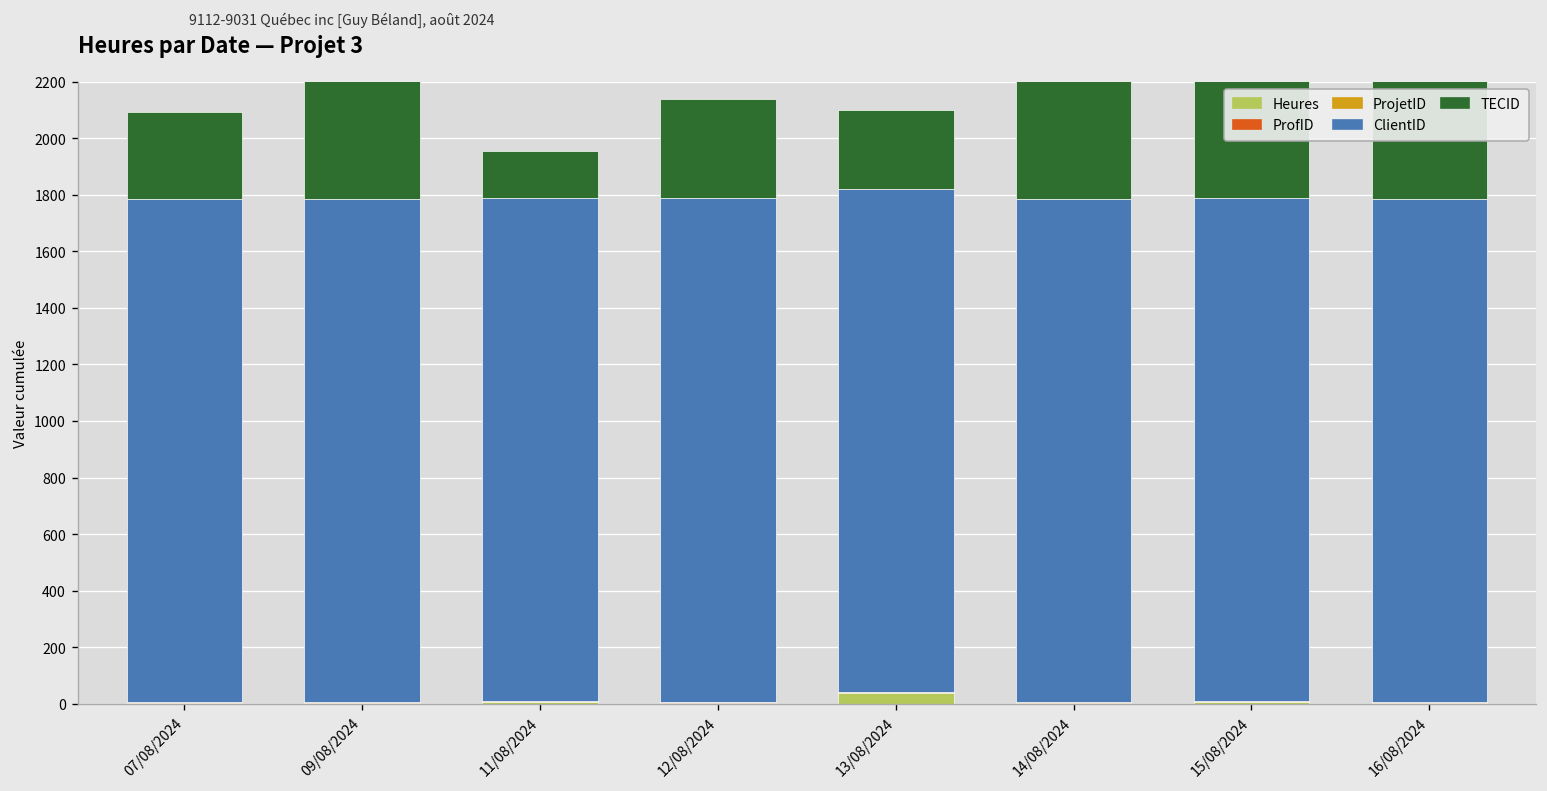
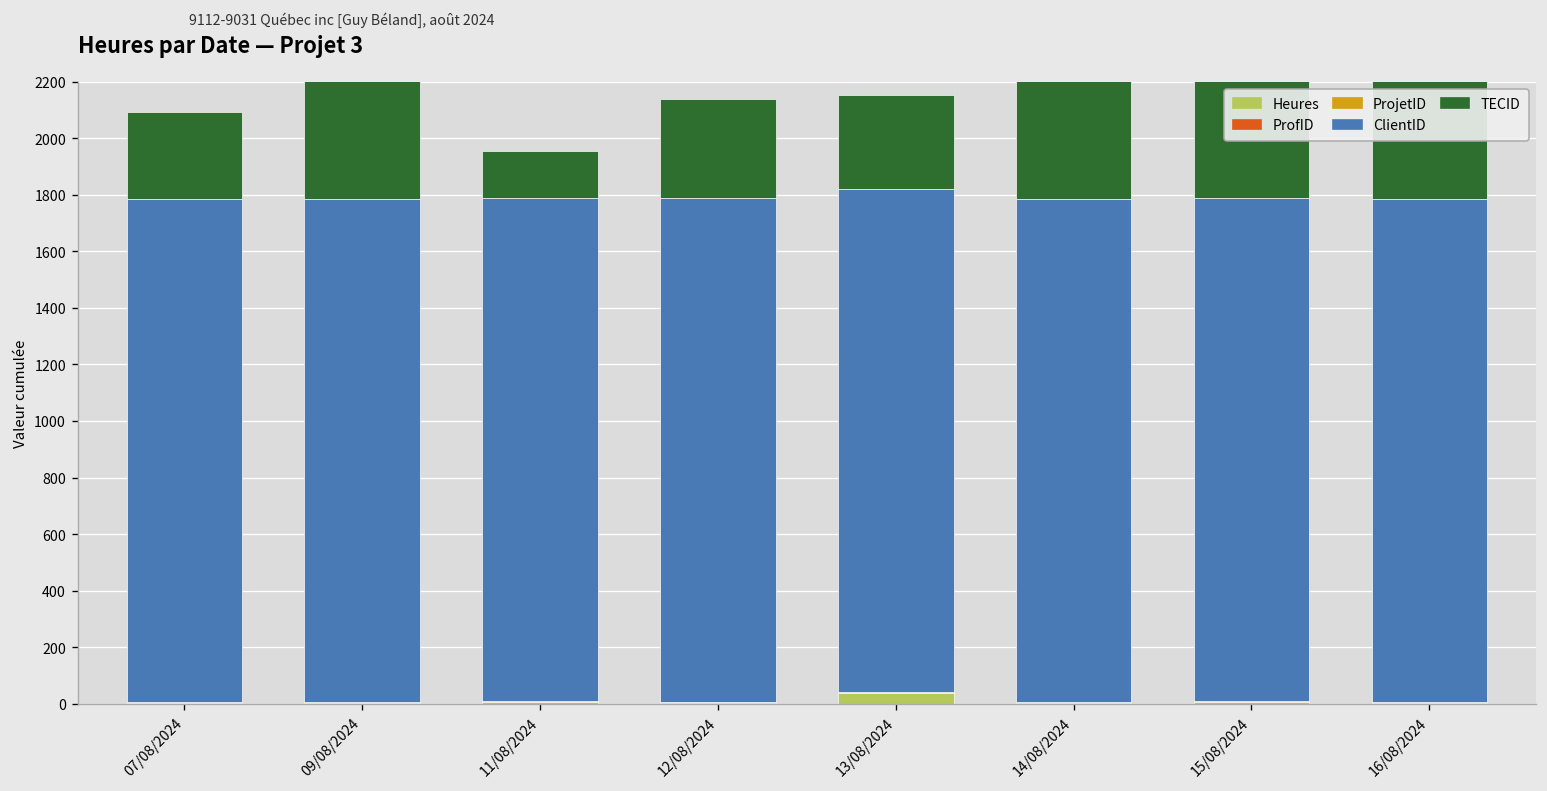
  {
    "ProfID": {
      "13/08/2024": 40
    },
    "ClientID": {
      "07/08/2024": 1780,
      "09/08/2024": 1780,
      "11/08/2024": 1780,
      "12/08/2024": 1780,
      "13/08/2024": 1780,
      "14/08/2024": 1780,
      "15/08/2024": 1780,
      "16/08/2024": 1780
    },
    "TECID": {
      "07/08/2024": 310,
      "11/08/2024": 170,
      "12/08/2024": 350,
-     "13/08/2024": 280
+     "13/08/2024": 330
    }
  }
